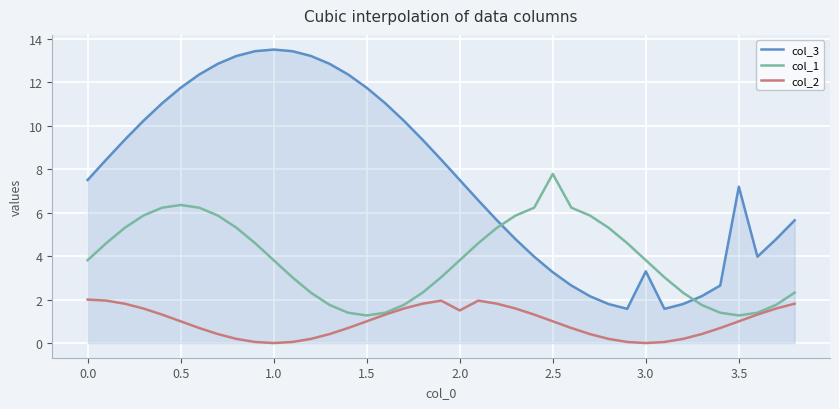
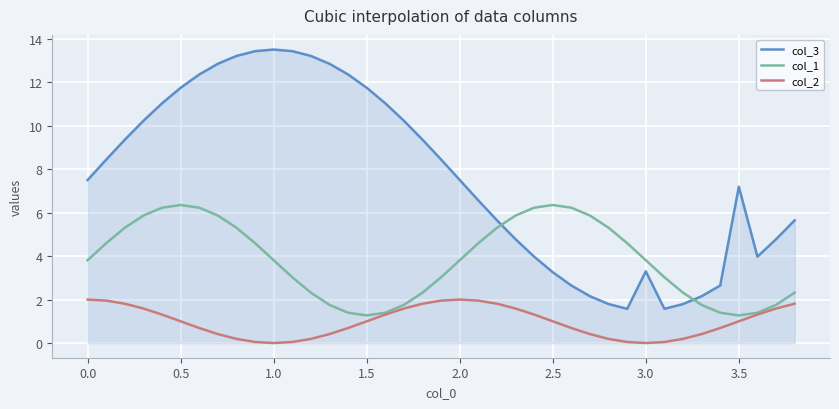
  {
    "col_3": {
      "0.0": 7.5,
      "0.5": 11.7,
      "1.0": 13.5,
      "1.5": 11.7,
      "2.0": 7.5,
      "2.5": 3.3,
      "3.0": 3.3,
      "3.5": 7.2
    },
    "col_1": {
      "0.0": 3.8,
      "0.5": 6.4,
      "1.0": 3.8,
      "1.5": 1.3,
      "2.0": 3.8,
-     "2.5": 7.8,
+     "2.5": 6.4,
      "3.0": 3.8,
      "3.5": 1.3
    },
    "col_2": {
      "0.0": 2.0,
      "0.5": 1.0,
      "1.0": 0.0,
      "1.5": 1.0,
-     "2.0": 1.5,
+     "2.0": 2.0,
      "2.5": 1.0,
      "3.0": 0.0,
      "3.5": 1.0
    }
  }
